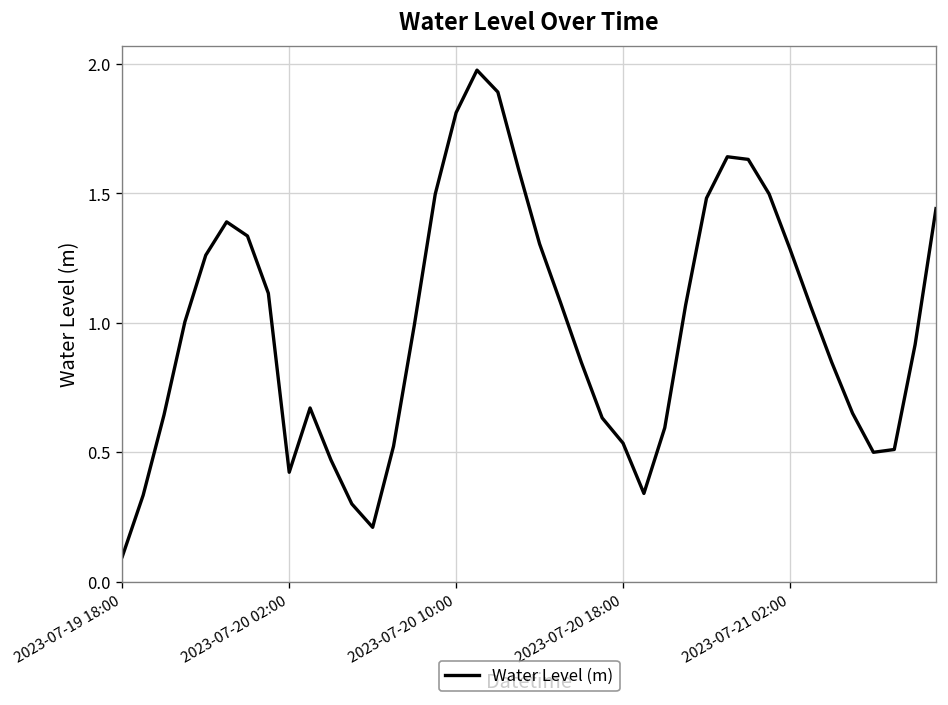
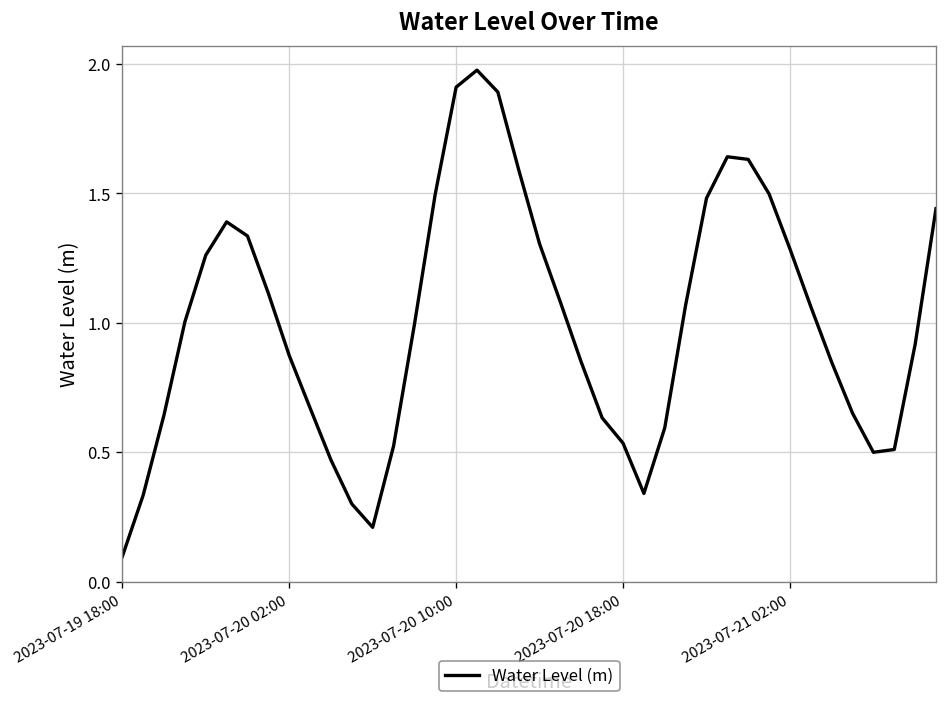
  {
    "2023-07-19 18:00": 0.10,
-   "2023-07-20 02:00": 0.42,
-   "2023-07-20 10:00": 1.81,
+   "2023-07-20 02:00": 0.87,
+   "2023-07-20 10:00": 1.91,
    "2023-07-20 18:00": 0.53,
    "2023-07-21 02:00": 1.29
  }
